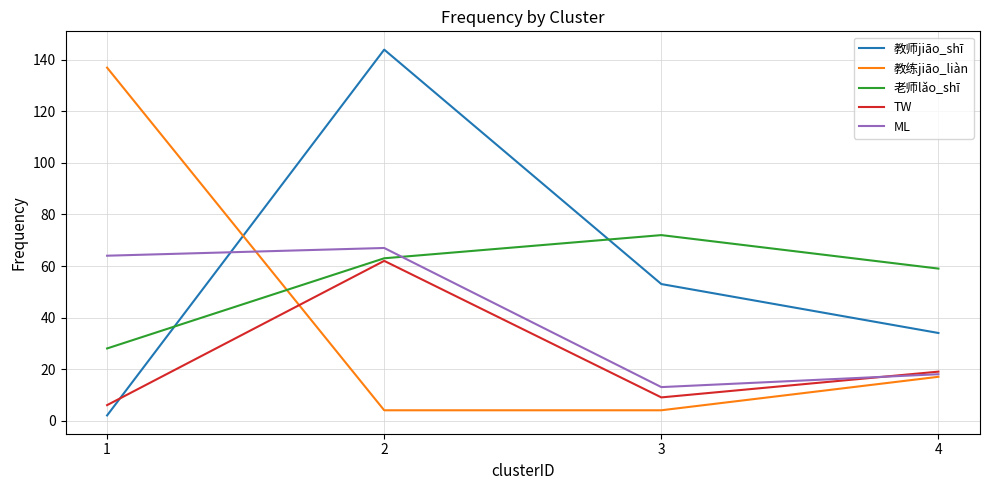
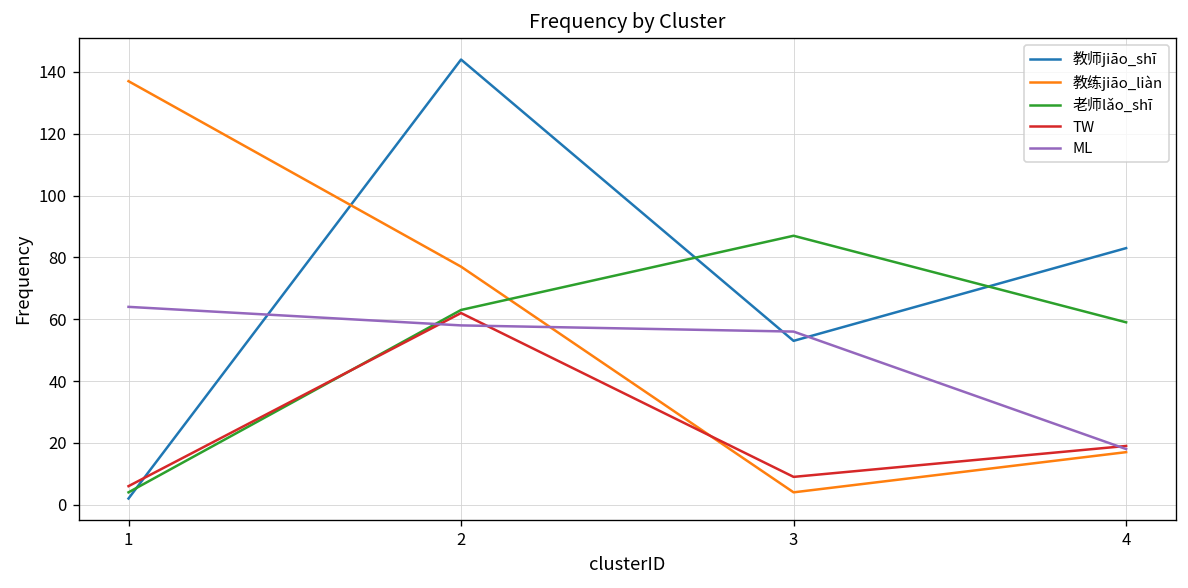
  {
    "教师jiāo_shī": {
      "1": 2,
      "2": 144,
      "3": 53,
-     "4": 34
+     "4": 83
    },
    "教练jiāo_liàn": {
      "1": 137,
-     "2": 4,
+     "2": 77,
      "3": 4,
      "4": 17
    },
    "老师lǎo_shī": {
-     "1": 28,
+     "1": 4,
      "2": 63,
-     "3": 72,
+     "3": 87,
      "4": 59
    },
    "TW": {
      "1": 6,
      "2": 62,
      "3": 9,
      "4": 19
    },
    "ML": {
      "1": 64,
-     "2": 67,
-     "3": 13,
+     "2": 58,
+     "3": 56,
      "4": 18
    }
  }
